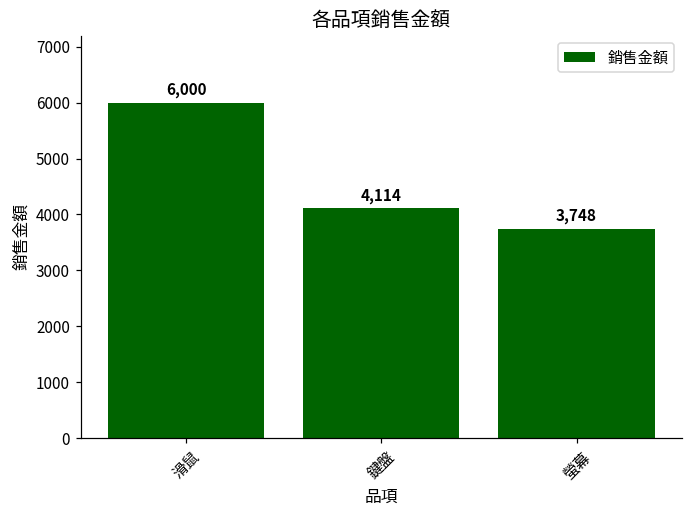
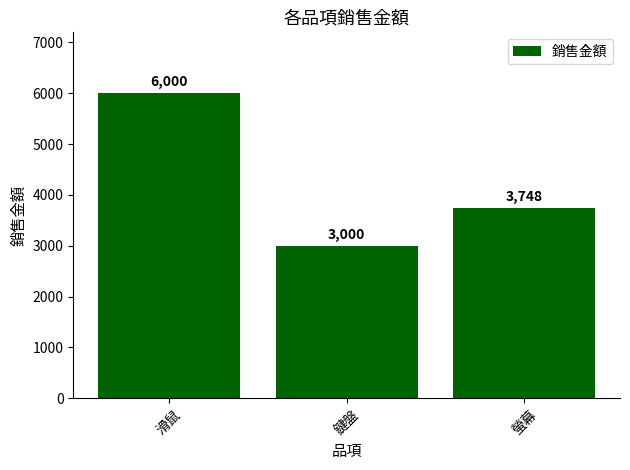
  {
    "滑鼠": "6,000",
-   "鍵盤": "4,114",
+   "鍵盤": "3,000",
    "螢幕": "3,748"
  }
